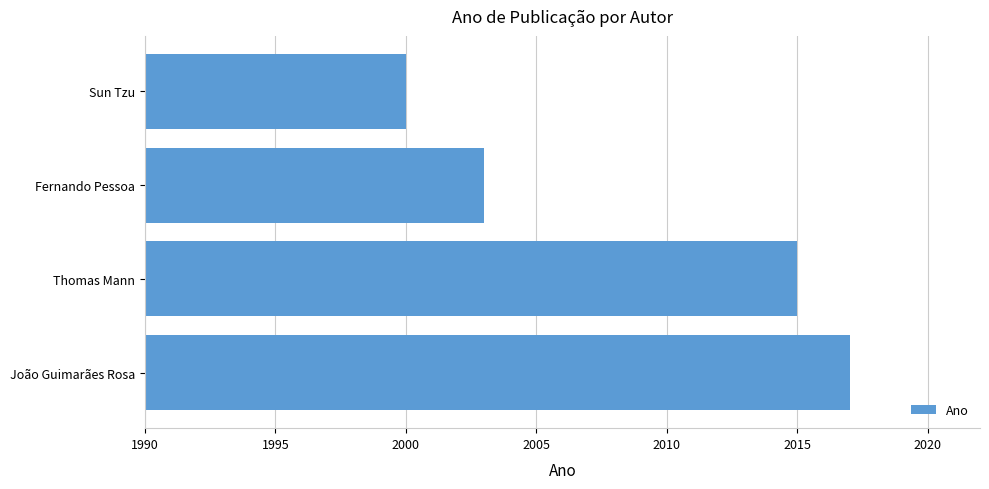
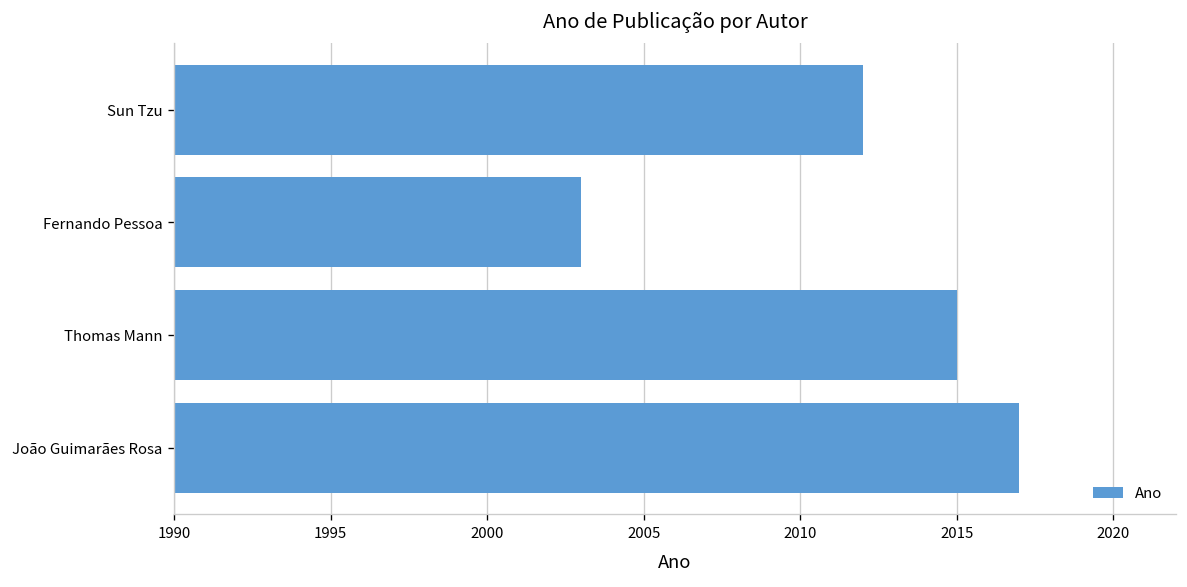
  {
-   "Sun Tzu": 2000,
+   "Sun Tzu": 2012,
    "Fernando Pessoa": 2003,
    "Thomas Mann": 2015,
    "João Guimarães Rosa": 2017
  }
